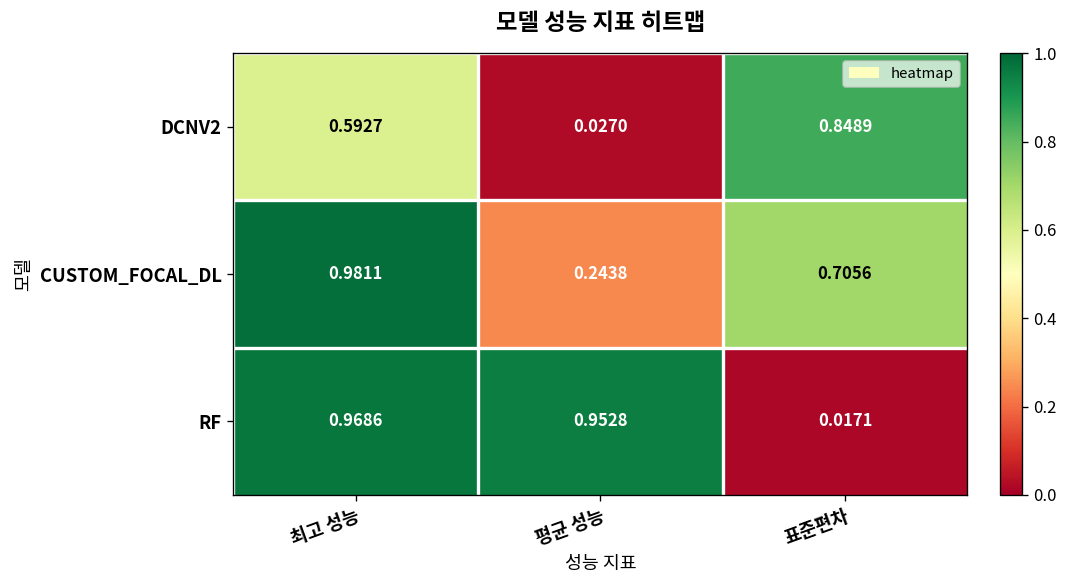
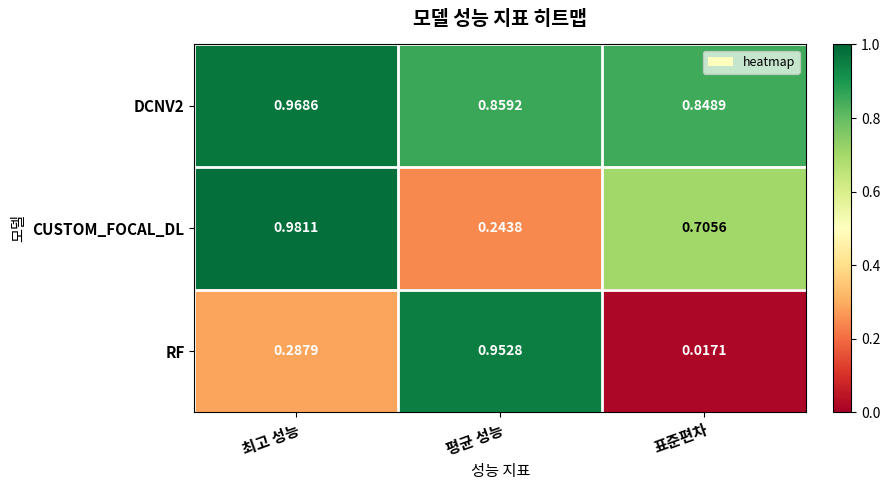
  {
    "DCNV2": {
-     "최고 성능": 0.5927,
-     "평균 성능": 0.0270,
+     "최고 성능": 0.9686,
+     "평균 성능": 0.8592,
      "표준편차": 0.8489
    },
    "CUSTOM_FOCAL_DL": {
      "최고 성능": 0.9811,
      "평균 성능": 0.2438,
      "표준편차": 0.7056
    },
    "RF": {
-     "최고 성능": 0.9686,
+     "최고 성능": 0.2879,
      "평균 성능": 0.9528,
      "표준편차": 0.0171
    }
  }
